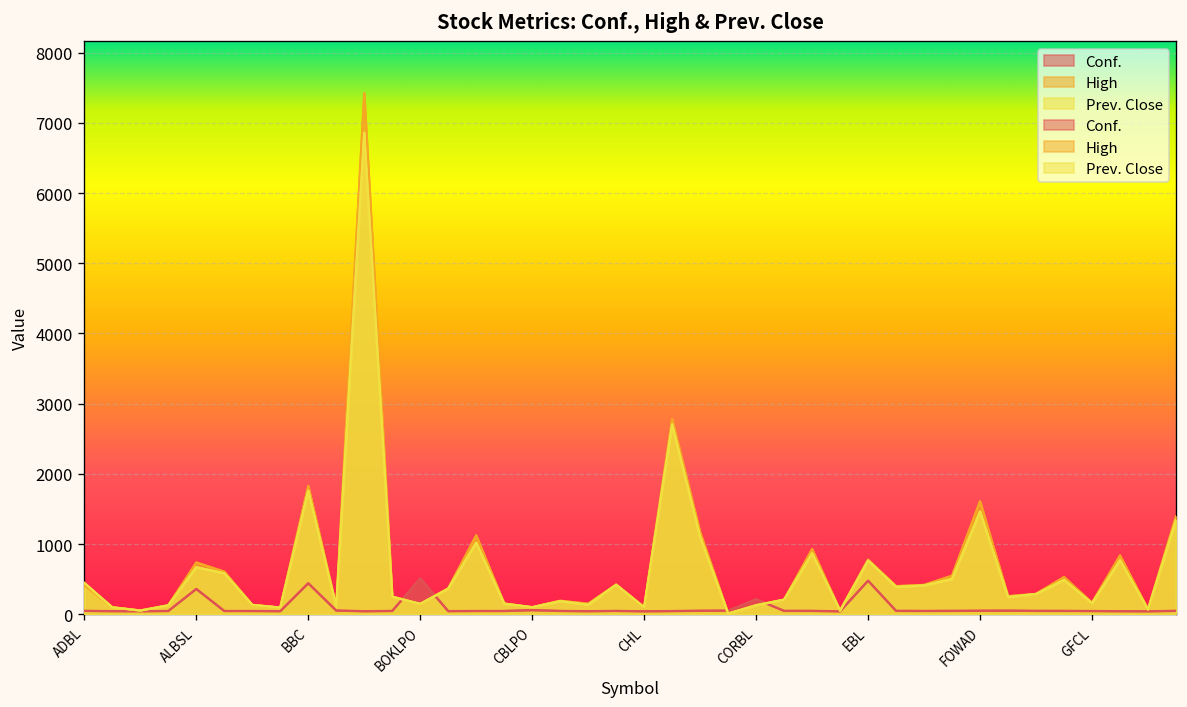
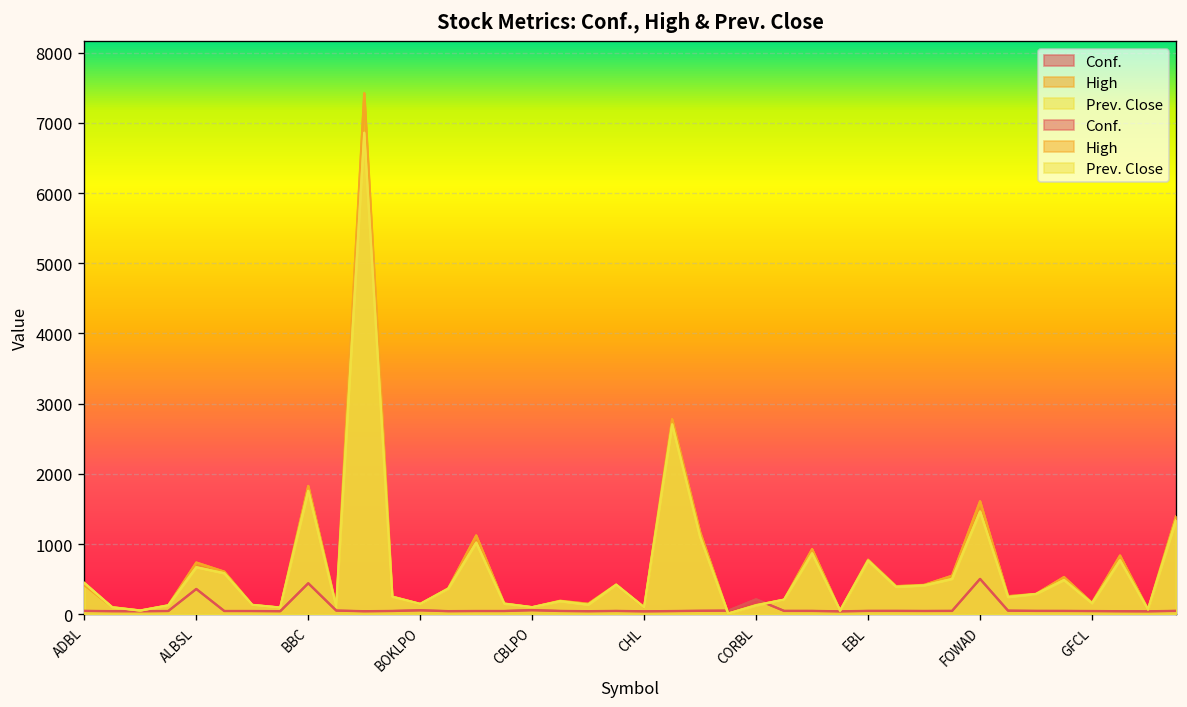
  {
    "Conf.": {
      "ADBL": 0,
      "ALBSL": 400,
      "BBC": 400,
-     "BOKLPO": 500,
+     "BOKLPO": 100,
      "CHL": 0,
      "CORBL": 200,
-     "EBL": 500,
-     "FOWAD": 0,
+     "EBL": 0,
+     "FOWAD": 500,
      "GFCL": 0
    }
  }
